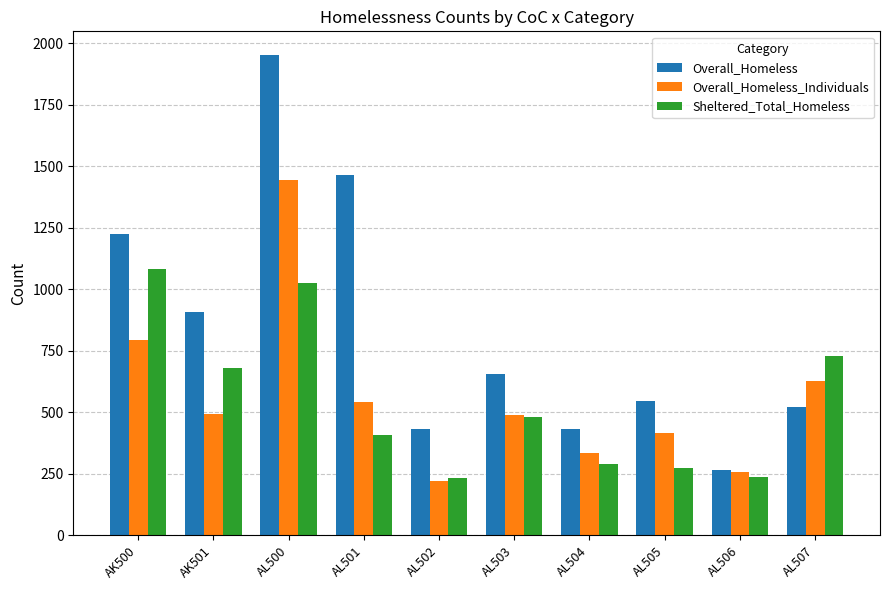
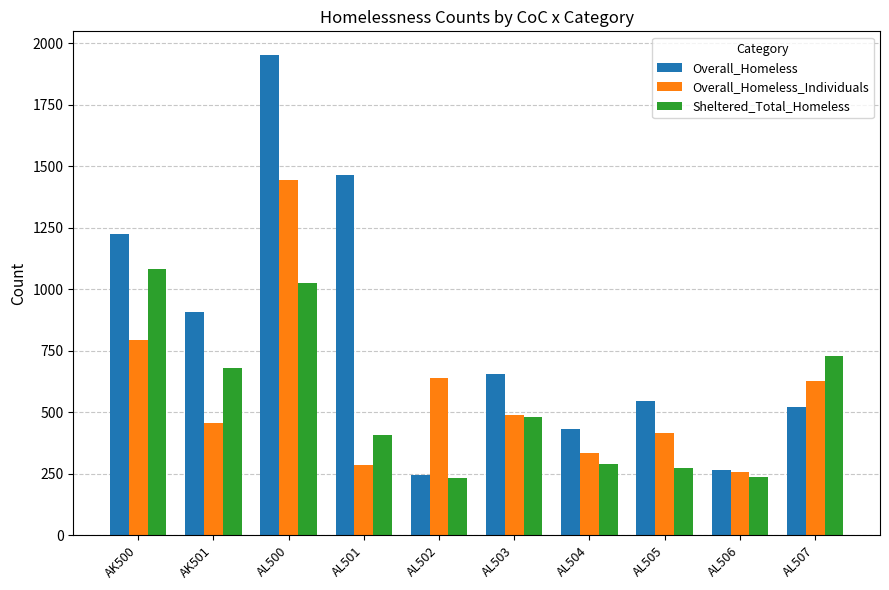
  {
    "Overall_Homeless": {
      "AK500": 1220,
      "AK501": 910,
      "AL500": 1950,
      "AL501": 1460,
-     "AL502": 430,
+     "AL502": 240,
      "AL503": 660,
      "AL504": 430,
      "AL505": 550,
      "AL506": 270,
      "AL507": 520
    },
    "Overall_Homeless_Individuals": {
      "AK500": 790,
-     "AK501": 490,
+     "AK501": 460,
      "AL500": 1450,
-     "AL501": 540,
-     "AL502": 220,
+     "AL501": 280,
+     "AL502": 640,
      "AL503": 490,
      "AL504": 330,
      "AL505": 410,
      "AL506": 260,
      "AL507": 630
    },
    "Sheltered_Total_Homeless": {
      "AK500": 1080,
      "AK501": 680,
      "AL500": 1020,
      "AL501": 410,
      "AL502": 230,
      "AL503": 480,
      "AL504": 290,
      "AL505": 270,
      "AL506": 240,
      "AL507": 730
    }
  }
